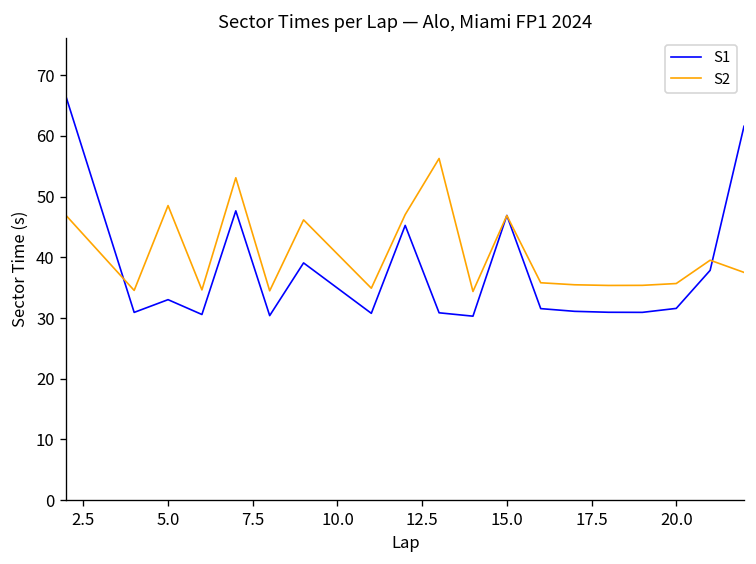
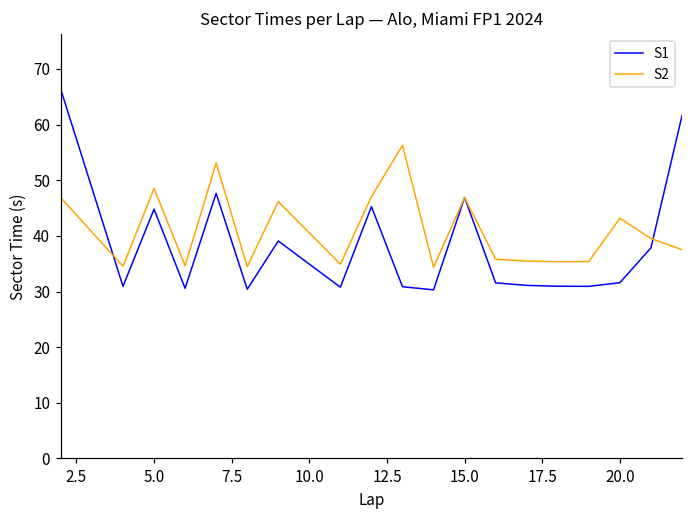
  {
    "S1": {
-     "5.0": 33,
+     "5.0": 45,
      "20.0": 32
    },
    "S2": {
      "5.0": 49,
-     "20.0": 36
+     "20.0": 43
    }
  }
